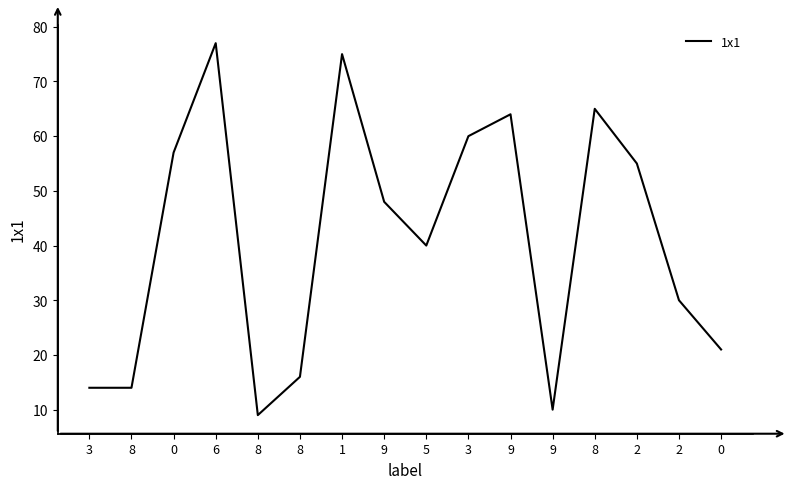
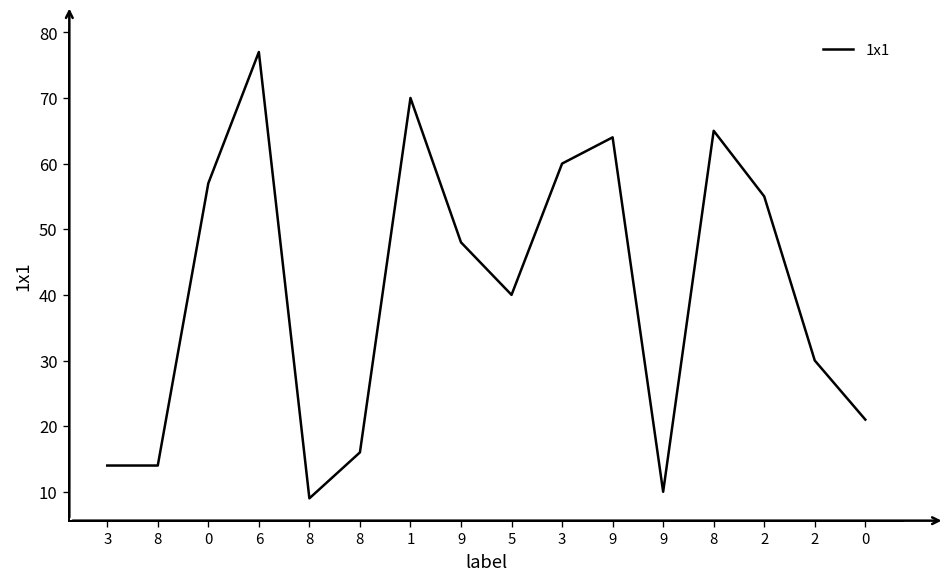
  {
    "6": 77,
-   "1": 75,
+   "1": 70,
    "5": 40
  }
